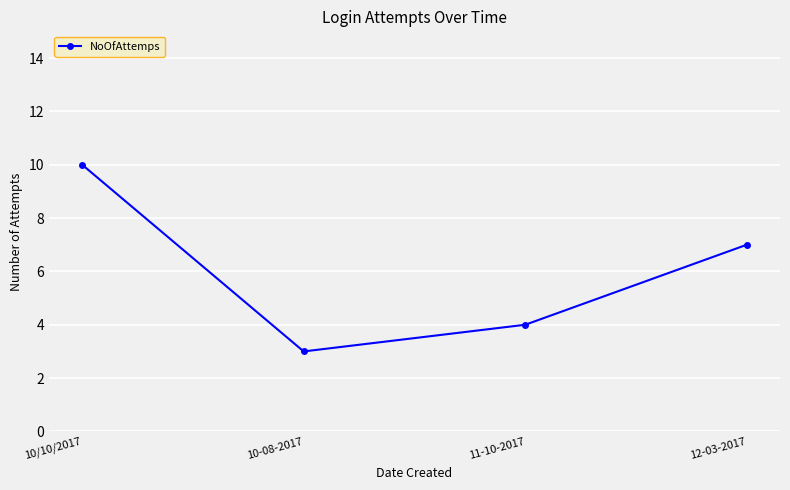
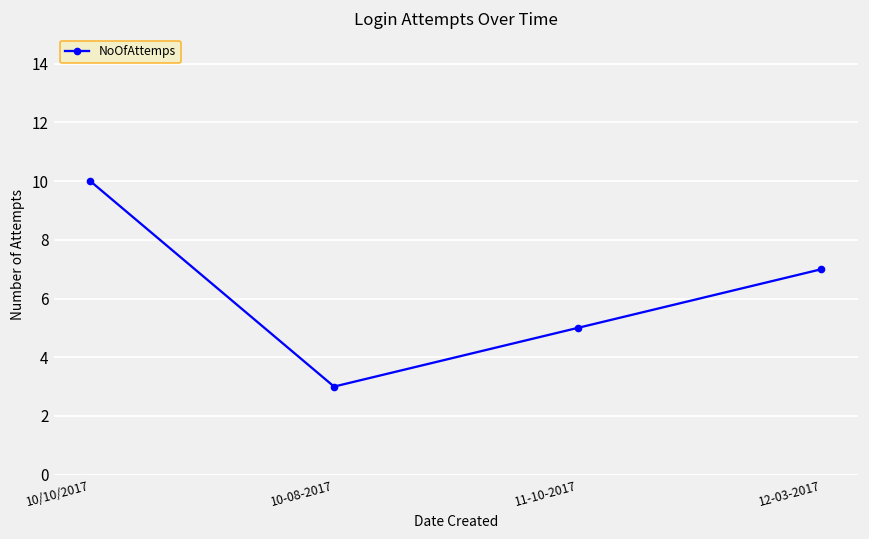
  {
    "10/10/2017": 10,
    "10-08-2017": 3,
-   "11-10-2017": 4,
+   "11-10-2017": 5,
    "12-03-2017": 7
  }
